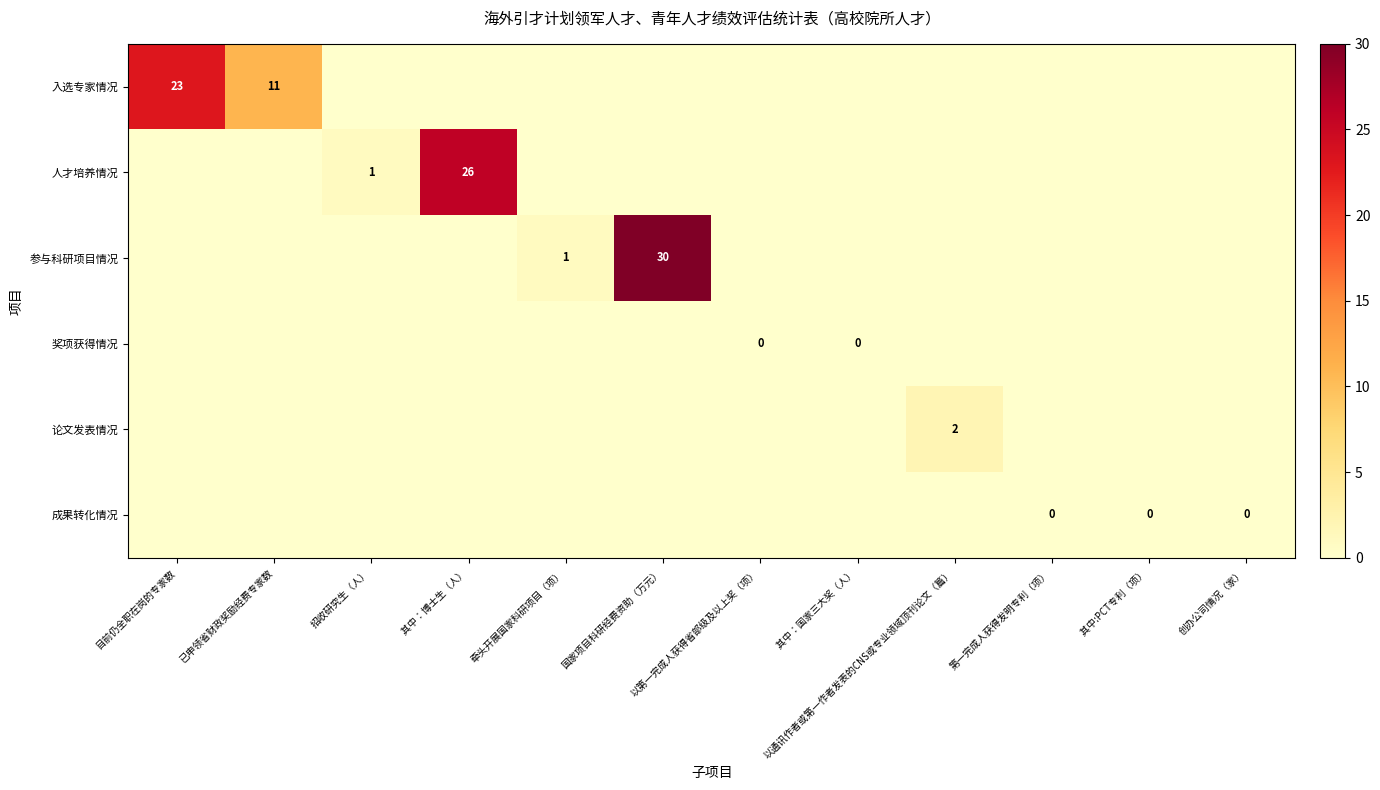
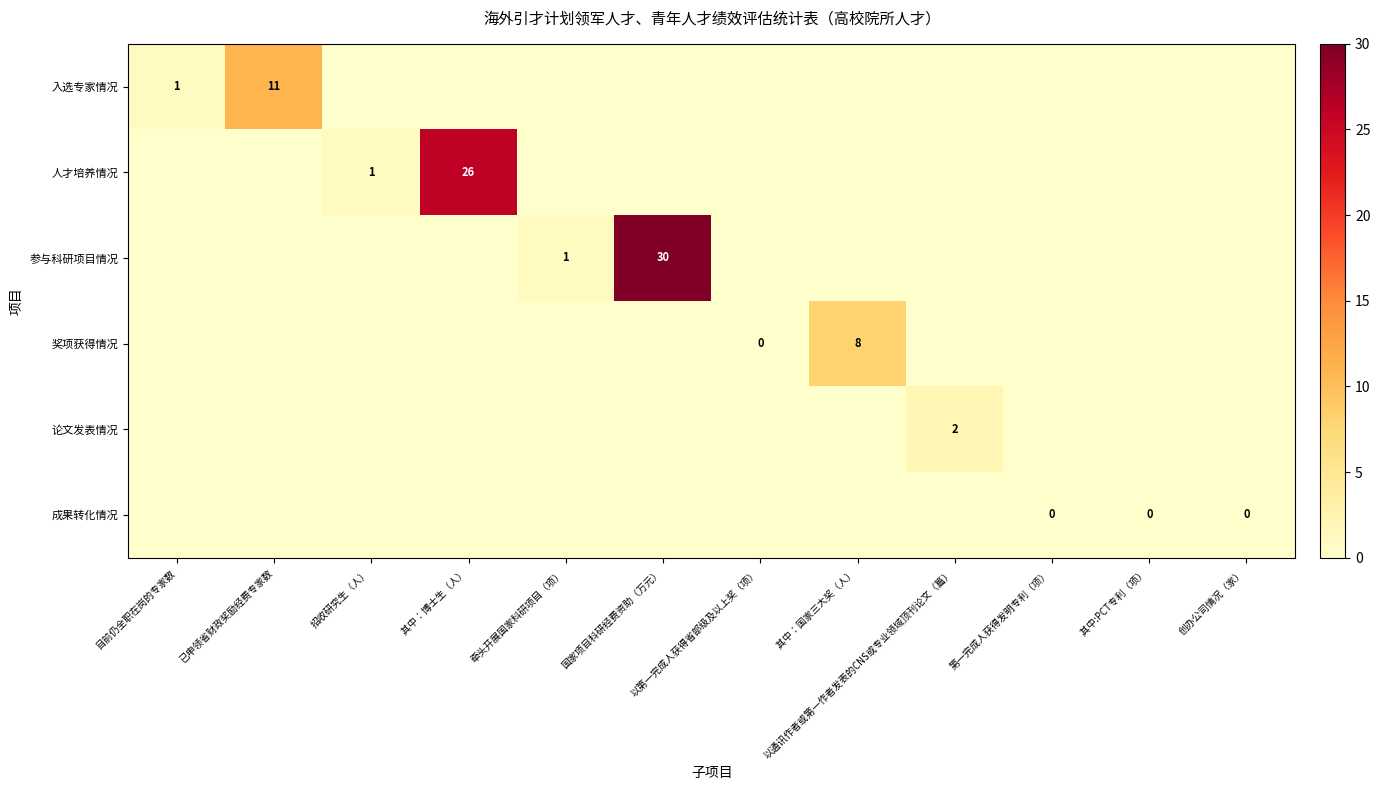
  {
    "入选专家情况": {
-     "目前仍全职在岗的专家数": 23,
+     "目前仍全职在岗的专家数": 1,
      "已申领省财政奖励经费专家数": 11
    },
    "人才培养情况": {
      "招收研究生（人）": 1,
      "其中：博士生（人）": 26
    },
    "参与科研项目情况": {
      "牵头开展国家科研项目（项）": 1,
      "国家项目科研经费资助（万元）": 30
    },
    "奖项获得情况": {
      "以第一完成人获得省部级及以上奖（项）": 0,
-     "其中：国家三大奖（人）": 0
+     "其中：国家三大奖（人）": 8
    },
    "论文发表情况": {
      "以通讯作者或第一作者发表的CNS或专业领域顶刊论文（篇）": 2
    },
    "成果转化情况": {
      "第一完成人获得发明专利（项）": 0,
      "其中:PCT专利（项）": 0,
      "创办公司情况（家）": 0
    }
  }
